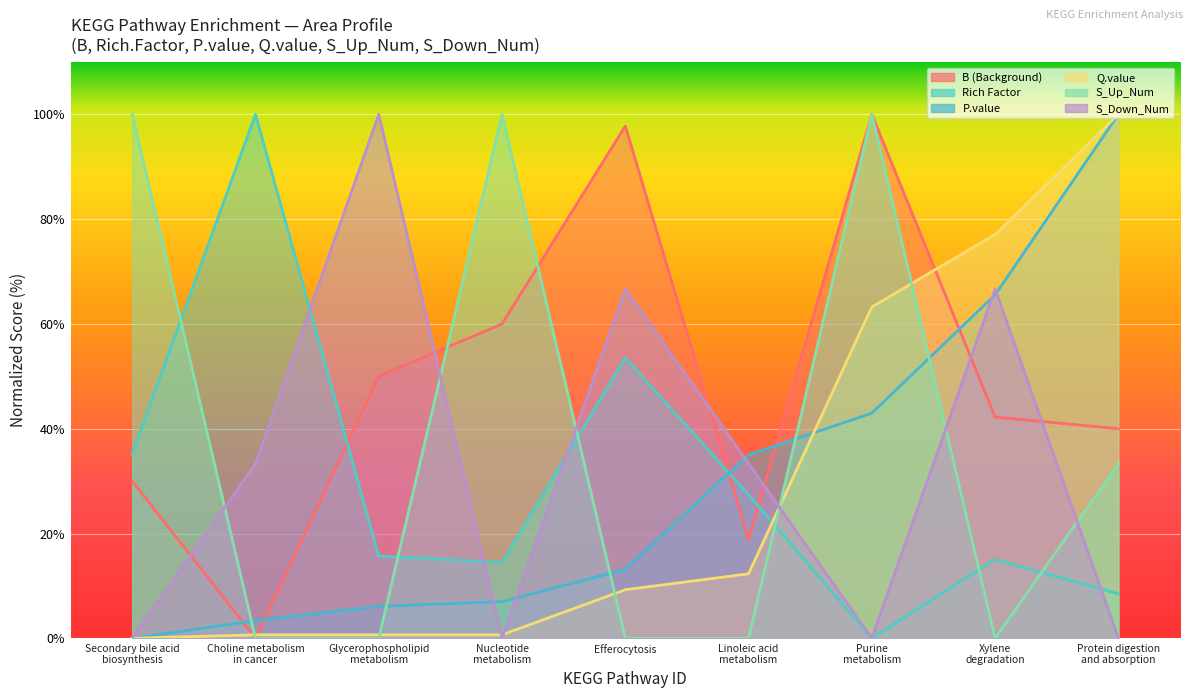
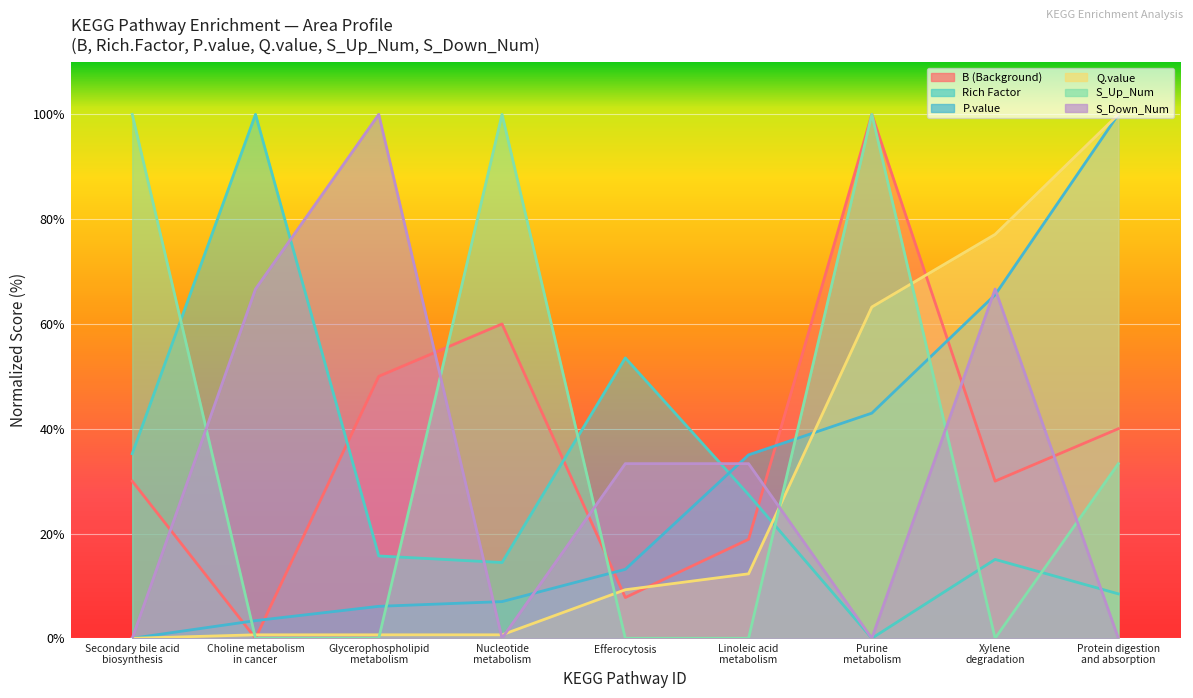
  {
    "B (Background)": {
      "Secondary bile acid biosynthesis": "30%",
      "Glycerophospholipid metabolism": "50%",
      "Nucleotide metabolism": "60%",
-     "Efferocytosis": "98%",
+     "Efferocytosis": "8%",
      "Linoleic acid metabolism": "19%",
-     "Xylene degradation": "42%",
+     "Xylene degradation": "30%",
      "Protein digestion and absorption": "40%"
    },
    "Q.value": {
      "Choline metabolism in cancer": "1%",
      "Glycerophospholipid metabolism": "1%",
      "Nucleotide metabolism": "1%",
      "Efferocytosis": "9%",
      "Linoleic acid metabolism": "12%",
      "Purine metabolism": "63%",
      "Xylene degradation": "77%"
    },
    "S_Down_Num": {
-     "Choline metabolism in cancer": "33%",
+     "Choline metabolism in cancer": "67%",
      "Glycerophospholipid metabolism": "100%",
      "Nucleotide metabolism": "0%",
-     "Efferocytosis": "67%",
+     "Efferocytosis": "33%",
      "Linoleic acid metabolism": "33%",
      "Xylene degradation": "67%",
      "Protein digestion and absorption": "0%"
    }
  }
